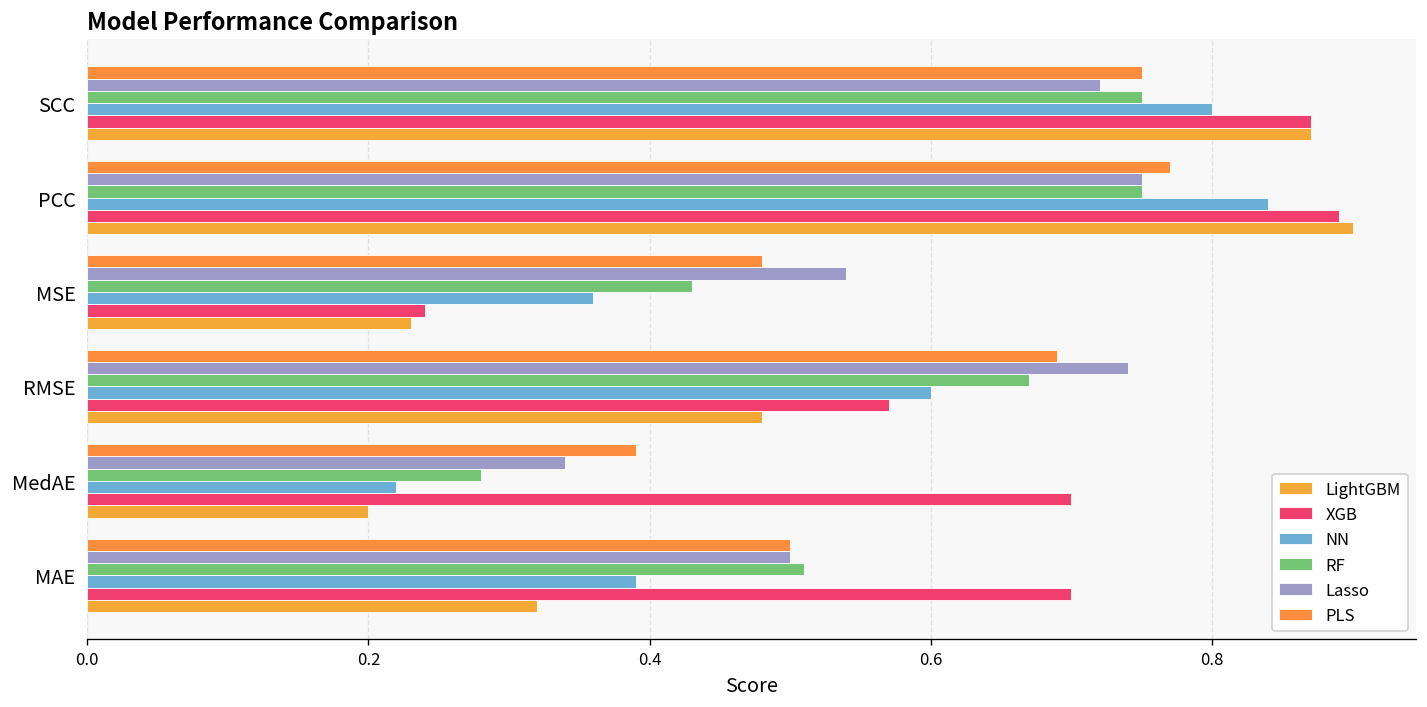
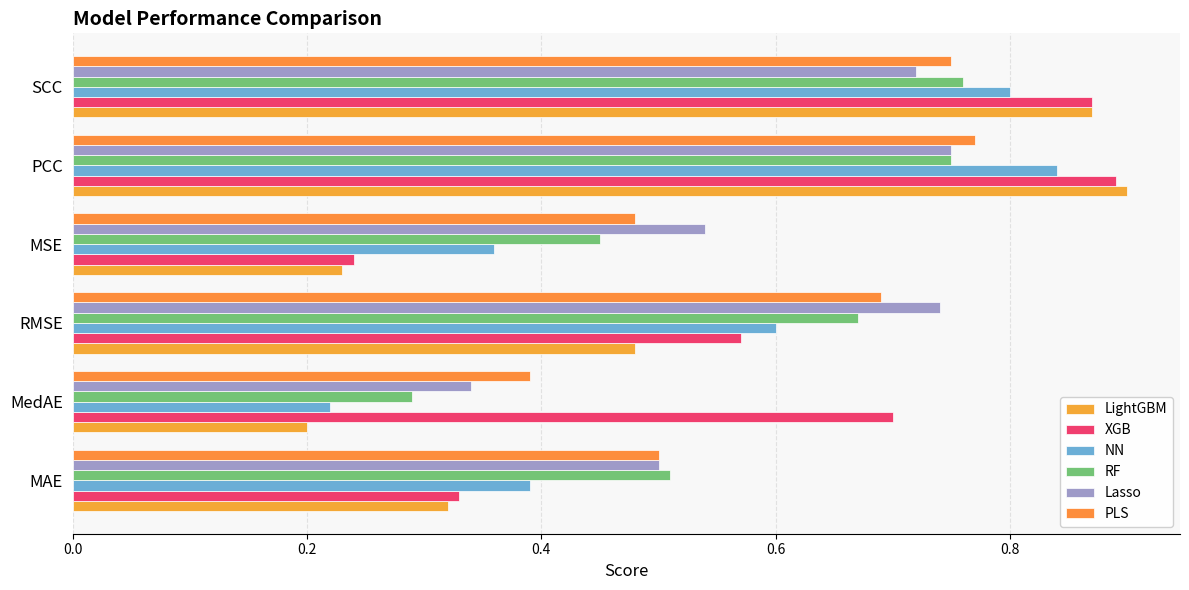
  {
    "XGB": {
      "SCC": 0.87,
      "PCC": 0.89,
      "MSE": 0.24,
      "RMSE": 0.57,
      "MedAE": 0.70,
-     "MAE": 0.70
+     "MAE": 0.33
    },
    "RF": {
-     "SCC": 0.75,
+     "SCC": 0.76,
      "PCC": 0.75,
-     "MSE": 0.43,
+     "MSE": 0.45,
      "RMSE": 0.67,
-     "MedAE": 0.28,
+     "MedAE": 0.29,
      "MAE": 0.51
    }
  }
